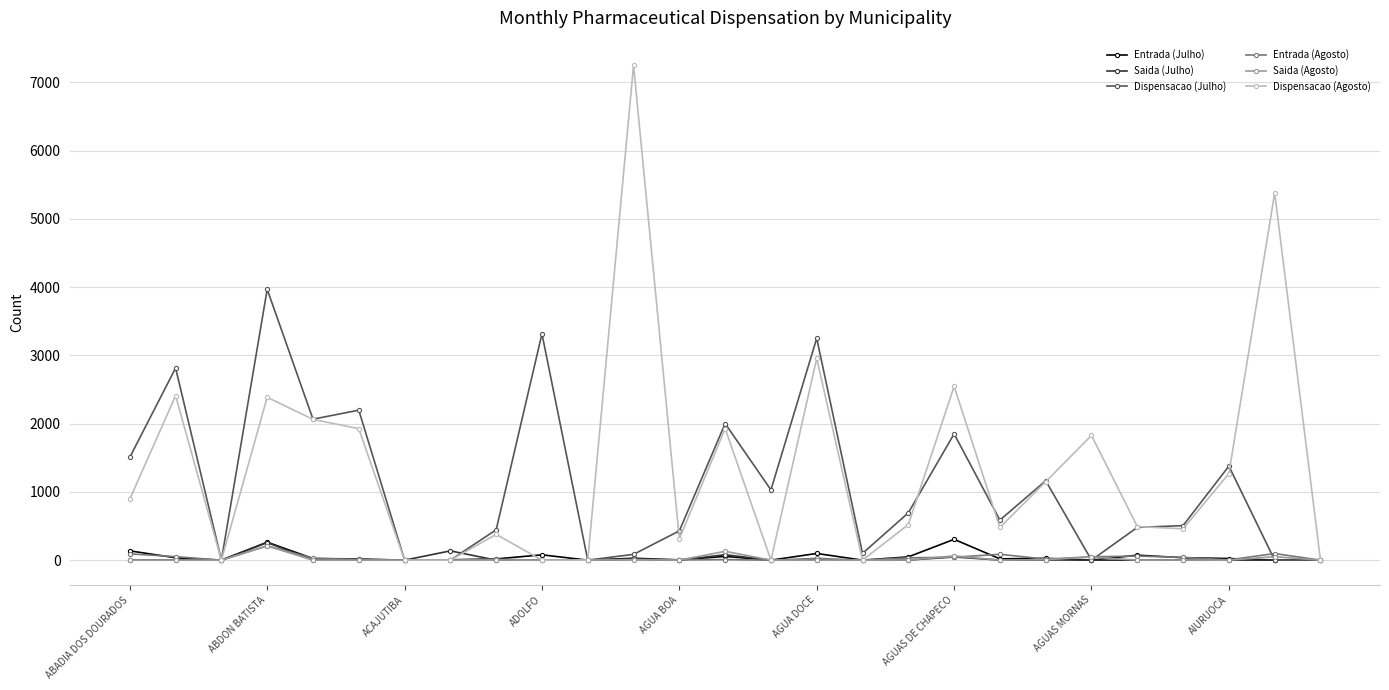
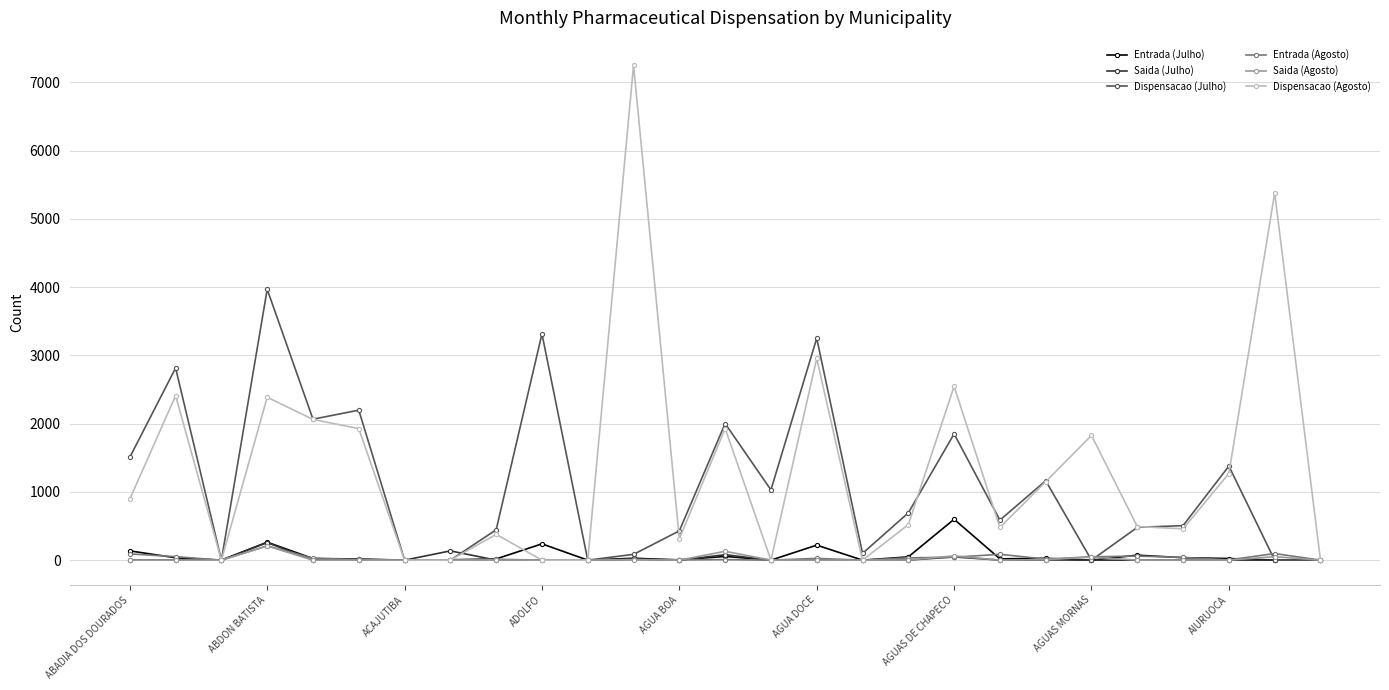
  {
    "Entrada (Julho)": {
      "ABADIA DOS DOURADOS": 100,
-     "ADOLFO": 100,
-     "AGUA DOCE": 100,
-     "AGUAS DE CHAPECO": 300
+     "ADOLFO": 200,
+     "AGUA DOCE": 200,
+     "AGUAS DE CHAPECO": 600
    }
  }
